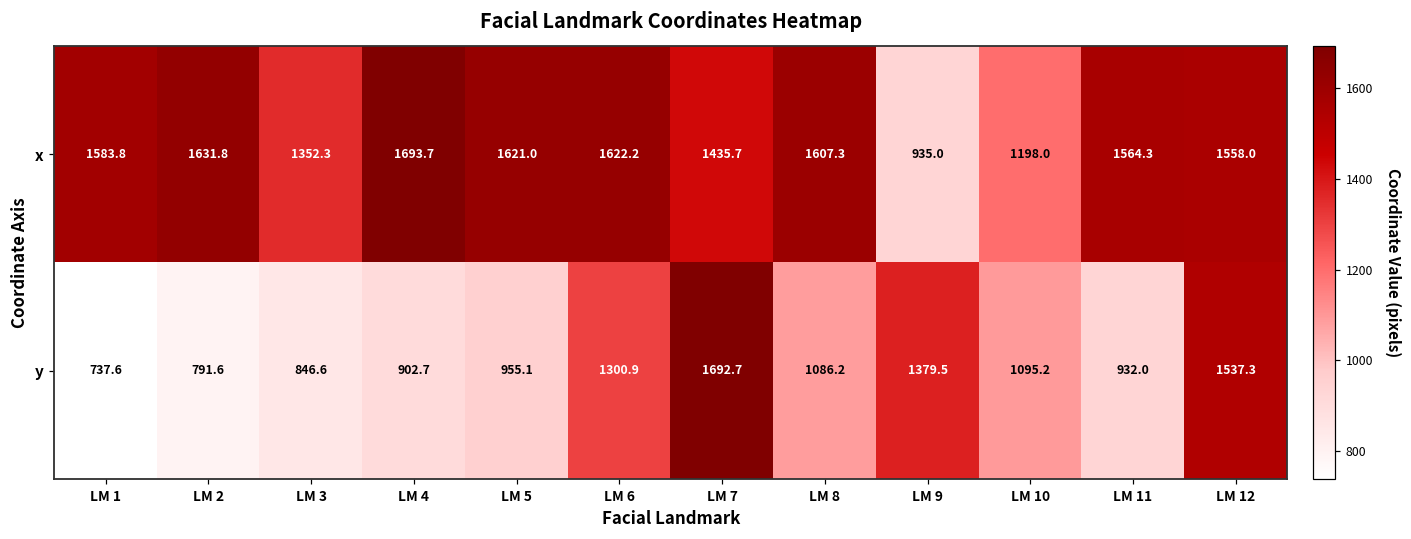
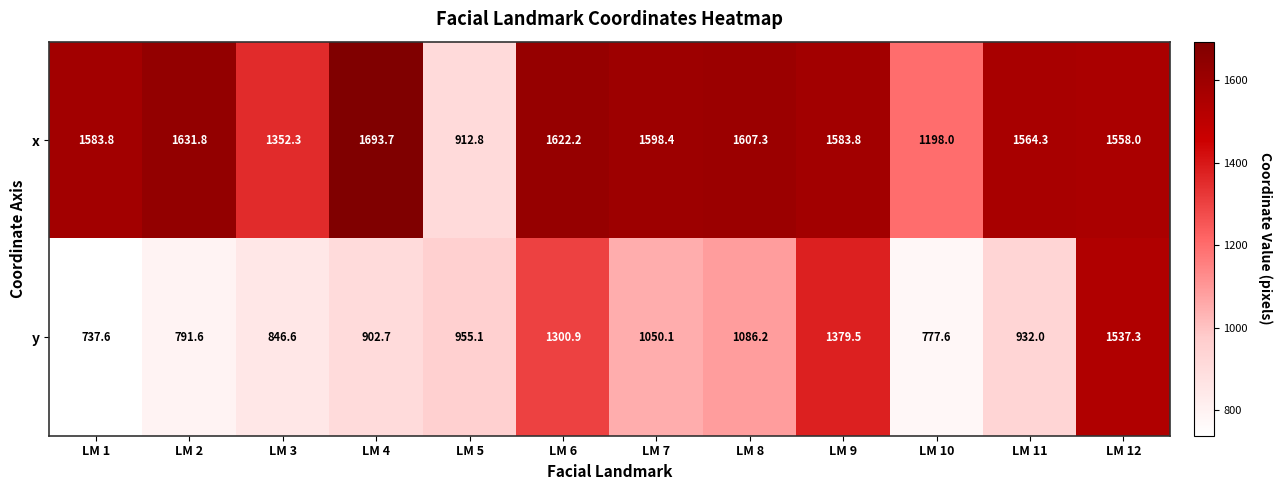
  {
    "x": {
      "LM 1": 1583.8,
      "LM 2": 1631.8,
      "LM 3": 1352.3,
      "LM 4": 1693.7,
-     "LM 5": 1621.0,
+     "LM 5": 912.8,
      "LM 6": 1622.2,
-     "LM 7": 1435.7,
+     "LM 7": 1598.4,
      "LM 8": 1607.3,
-     "LM 9": 935.0,
+     "LM 9": 1583.8,
      "LM 10": 1198.0,
      "LM 11": 1564.3,
      "LM 12": 1558.0
    },
    "y": {
      "LM 1": 737.6,
      "LM 2": 791.6,
      "LM 3": 846.6,
      "LM 4": 902.7,
      "LM 5": 955.1,
      "LM 6": 1300.9,
-     "LM 7": 1692.7,
+     "LM 7": 1050.1,
      "LM 8": 1086.2,
      "LM 9": 1379.5,
-     "LM 10": 1095.2,
+     "LM 10": 777.6,
      "LM 11": 932.0,
      "LM 12": 1537.3
    }
  }
